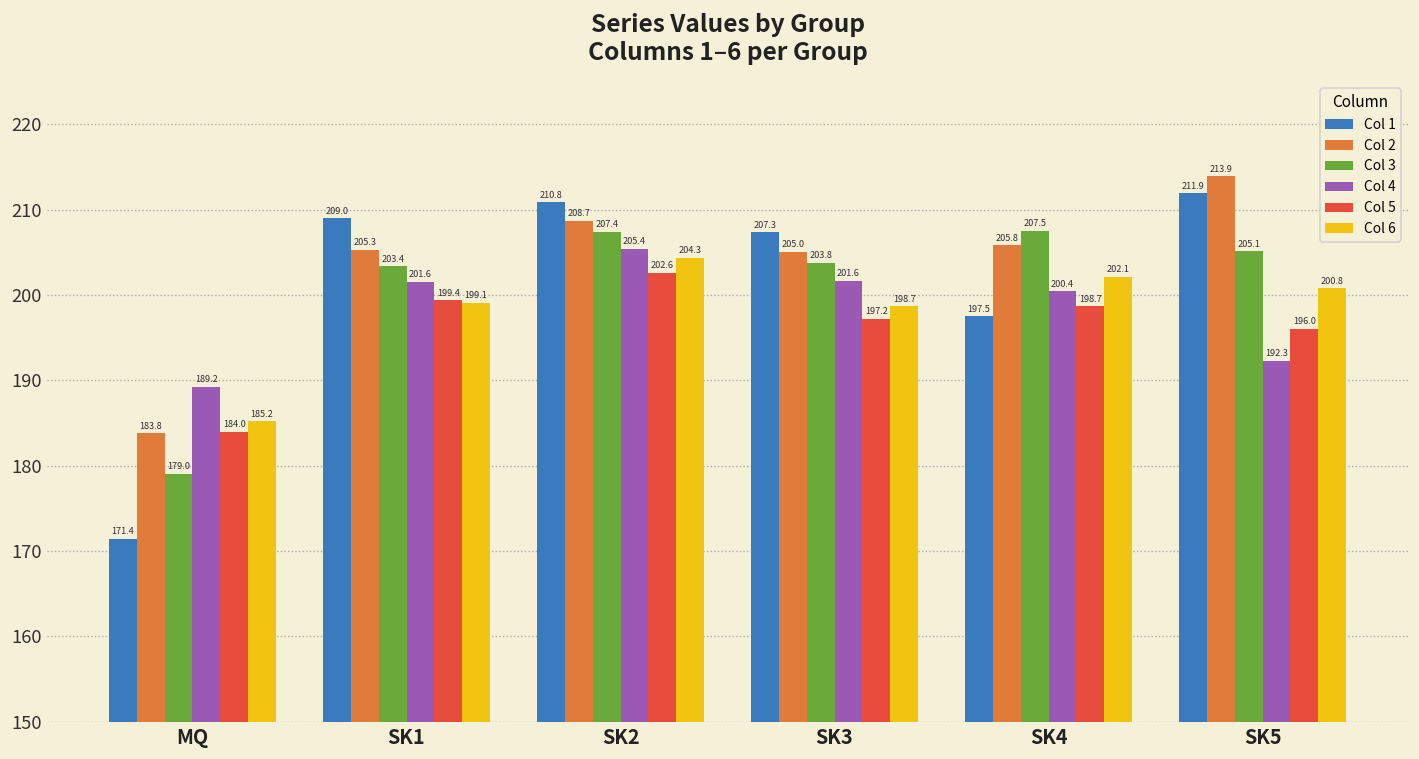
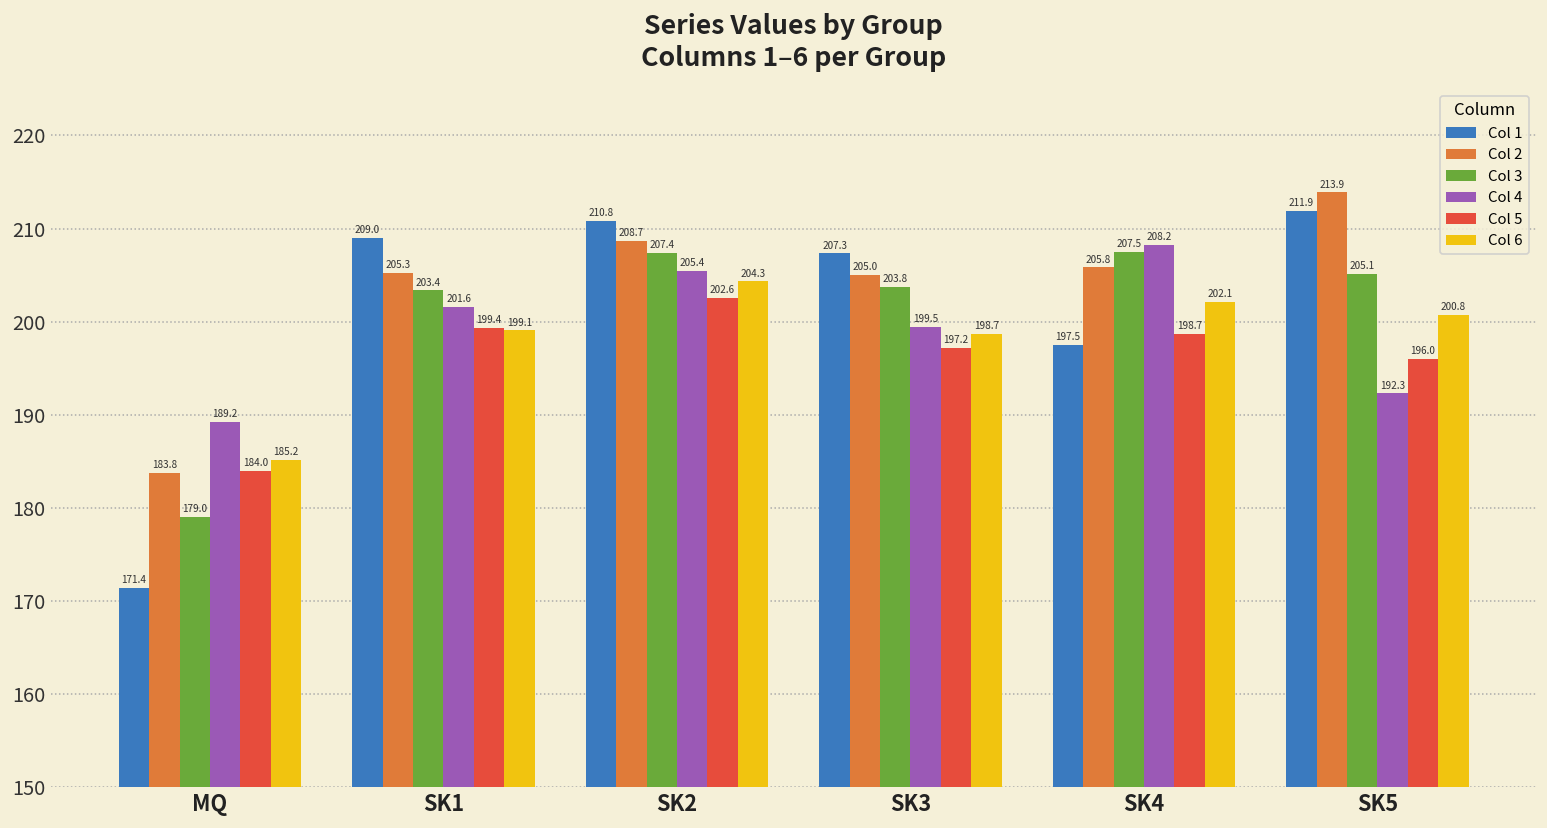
  {
    "Col 1": {
      "MQ": 171.4,
      "SK1": 209.0,
      "SK2": 210.8,
      "SK3": 207.3,
      "SK4": 197.5,
      "SK5": 211.9
    },
    "Col 3": {
      "MQ": 179.0,
      "SK1": 203.4,
      "SK2": 207.4,
      "SK3": 203.8,
      "SK4": 207.5,
      "SK5": 205.1
    },
    "Col 4": {
      "MQ": 189.2,
      "SK1": 201.6,
      "SK2": 205.4,
-     "SK3": 201.6,
-     "SK4": 200.4,
+     "SK3": 199.5,
+     "SK4": 208.2,
      "SK5": 192.3
    },
    "Col 6": {
      "MQ": 185.2,
      "SK1": 199.1,
      "SK2": 204.3,
      "SK3": 198.7,
      "SK4": 202.1,
      "SK5": 200.8
    }
  }
